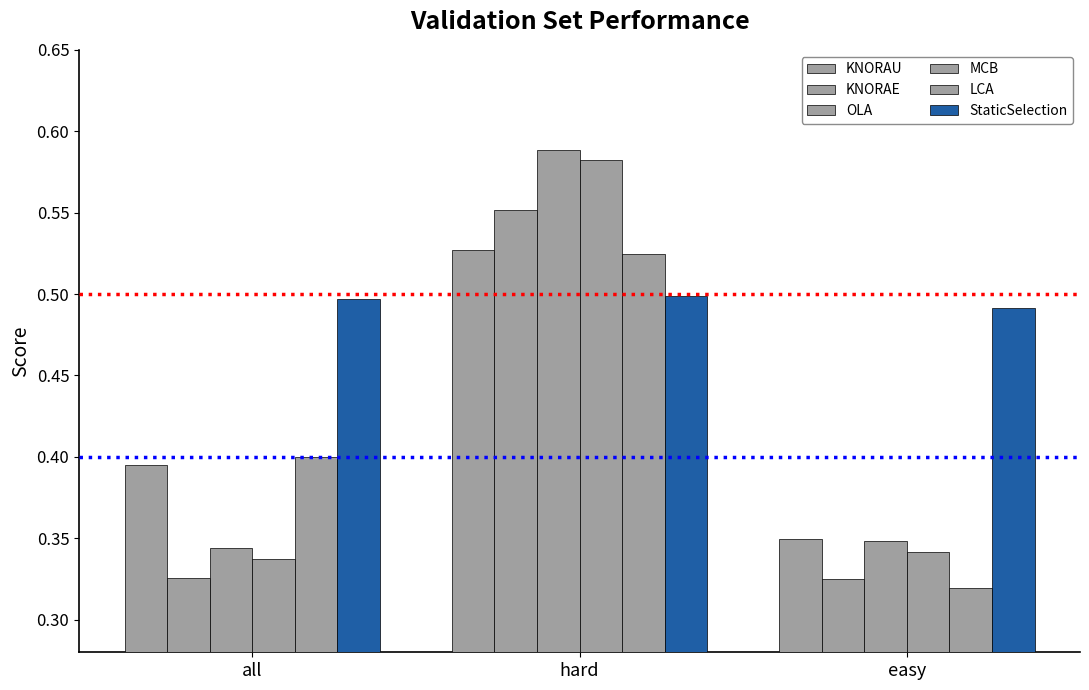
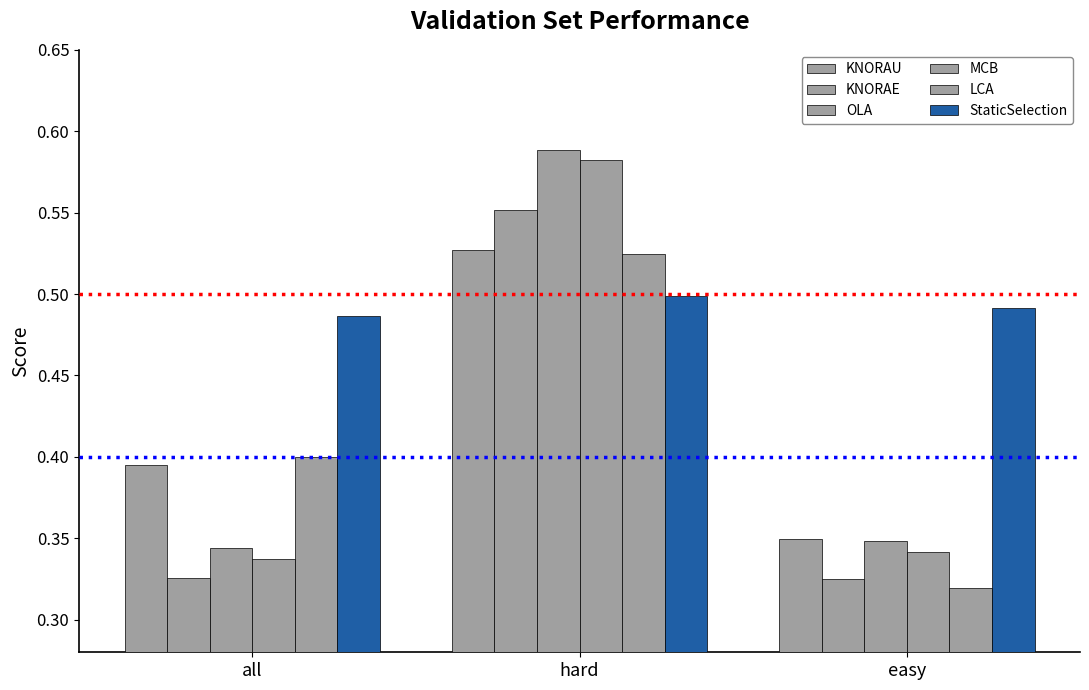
  {
    "StaticSelection": {
-     "all": 0.497,
+     "all": 0.487,
      "hard": 0.499,
      "easy": 0.491
    }
  }
